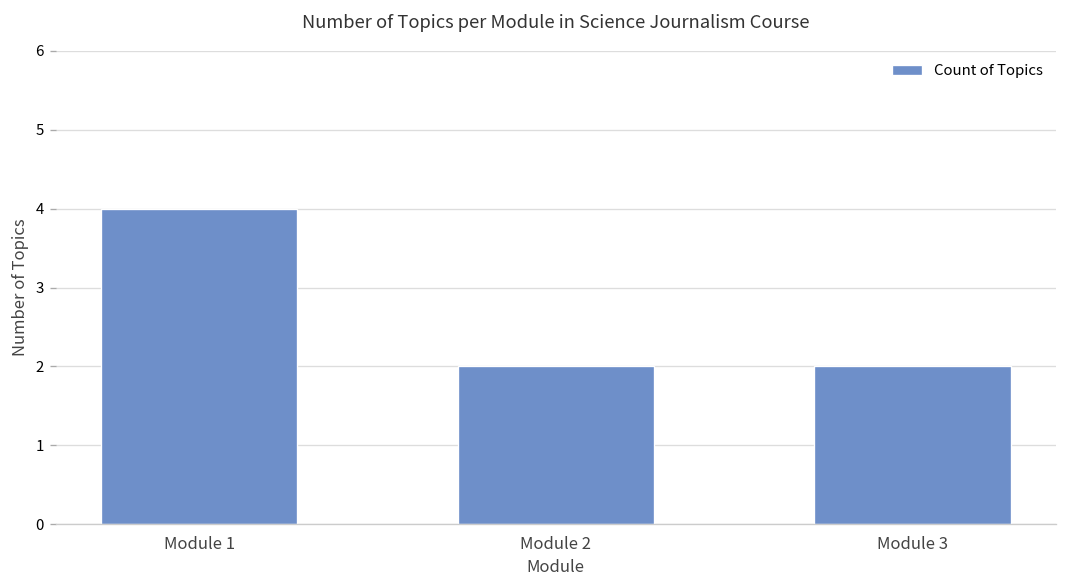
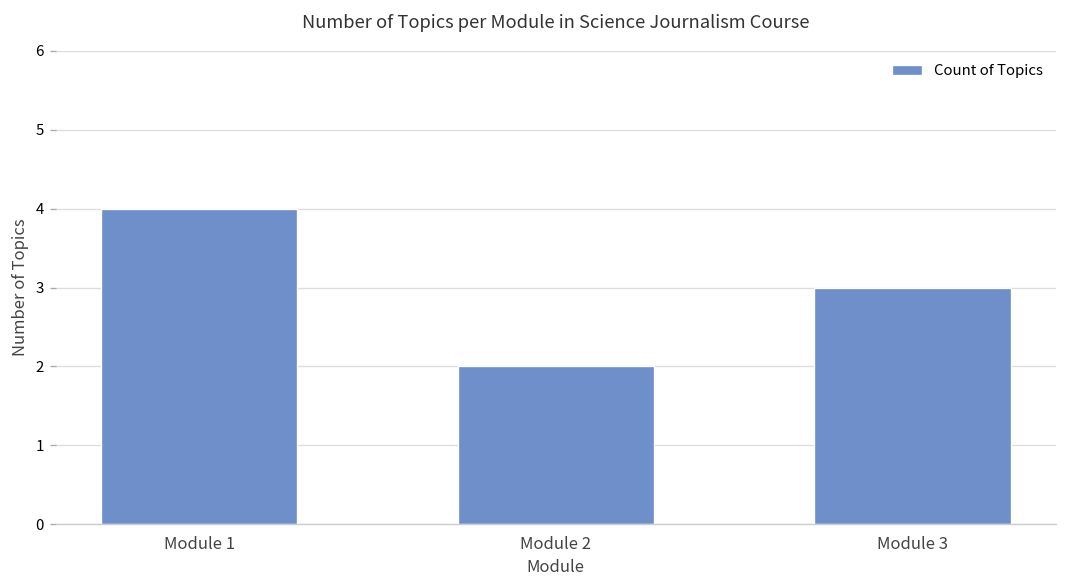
  {
    "Module 1": 4,
    "Module 2": 2,
-   "Module 3": 2
+   "Module 3": 3
  }
